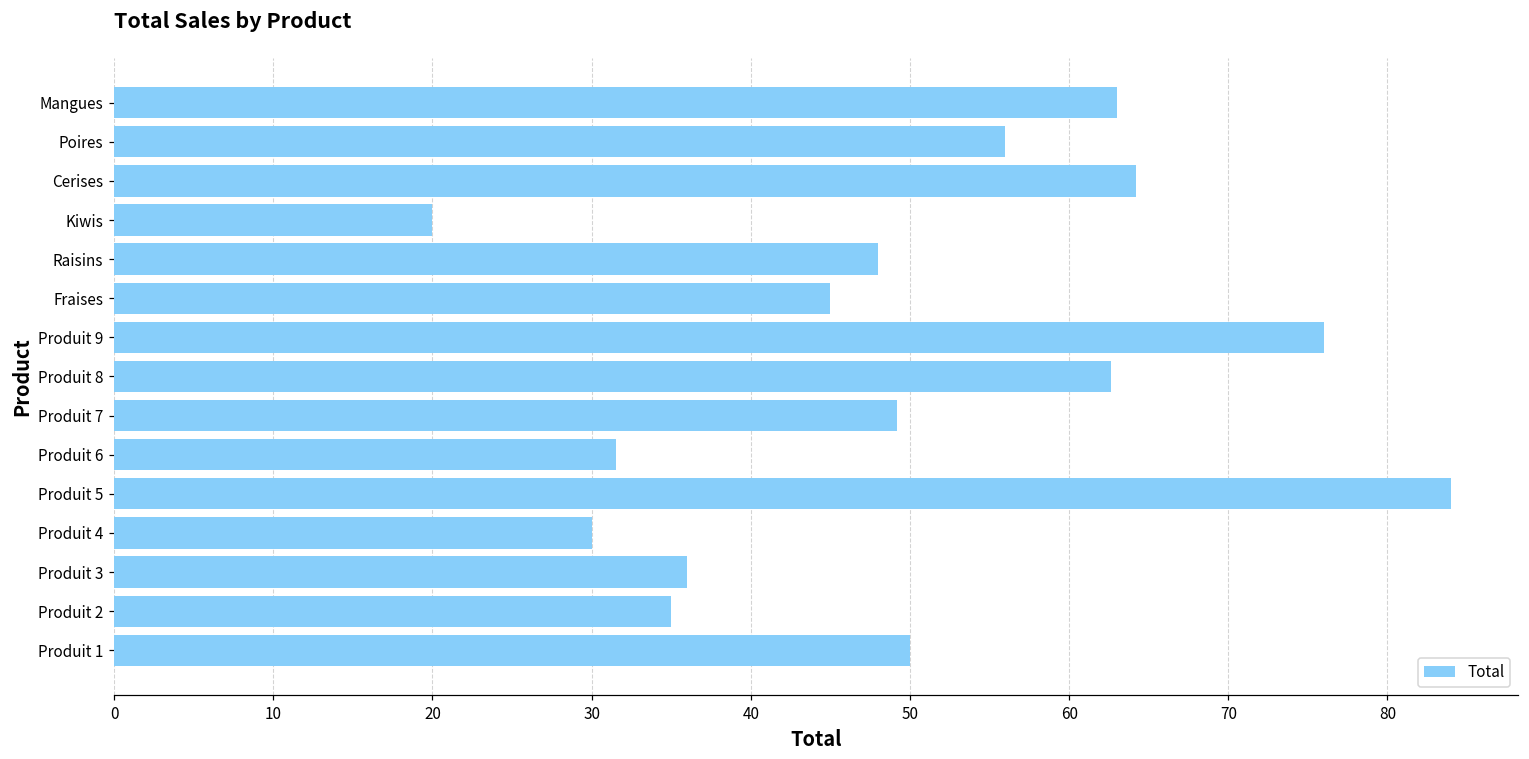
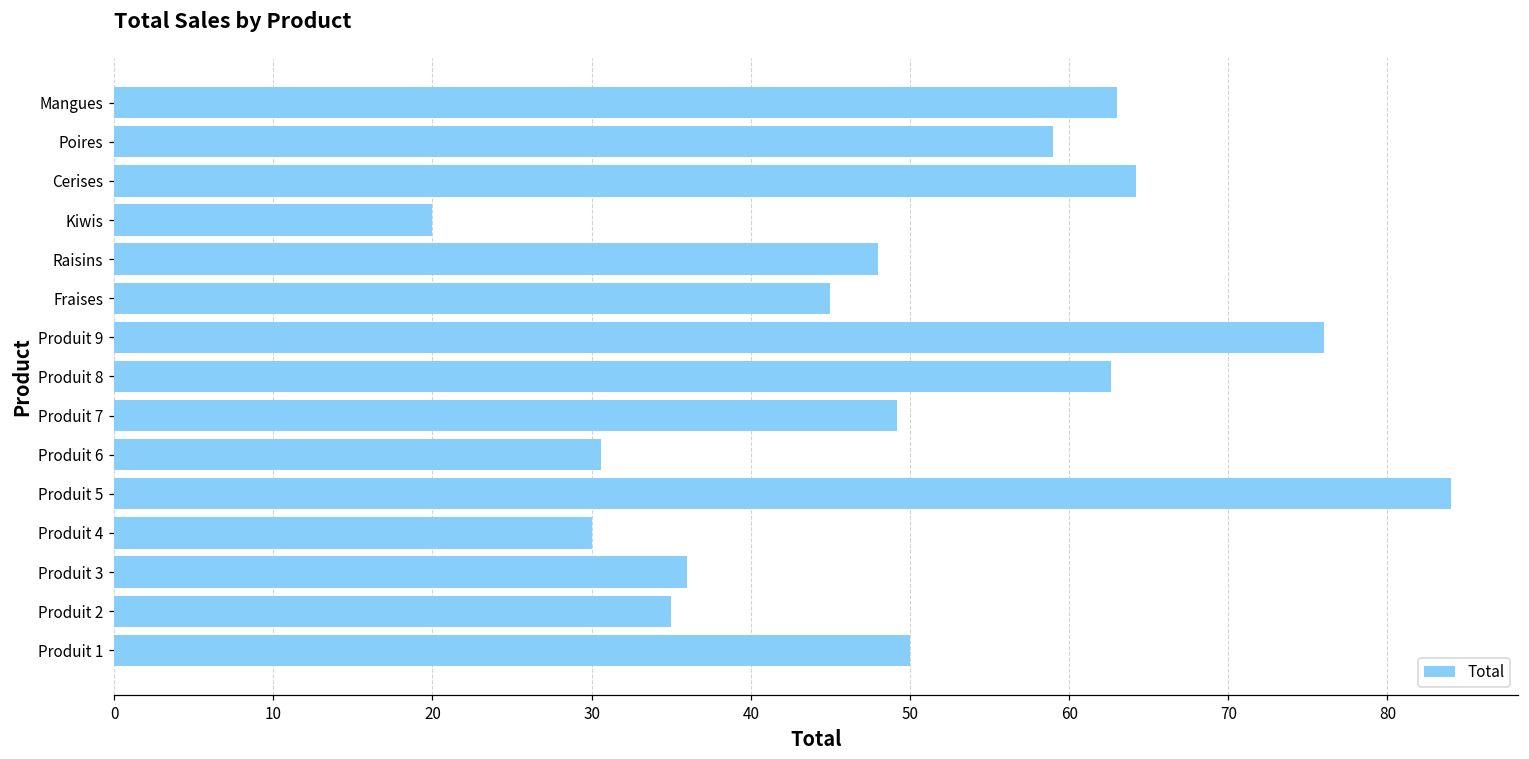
  {
    "Mangues": 63.0,
-   "Poires": 56,
+   "Poires": 59,
    "Cerises": 64.2,
    "Kiwis": 20.0,
    "Raisins": 48.0,
    "Fraises": 45.0,
    "Produit 9": 76.0,
    "Produit 8": 62.6,
    "Produit 7": 49.2,
-   "Produit 6": 31.5,
+   "Produit 6": 30.6,
    "Produit 5": 84.0,
    "Produit 4": 30.0,
    "Produit 3": 36.0,
    "Produit 2": 35.0,
    "Produit 1": 50.0
  }
